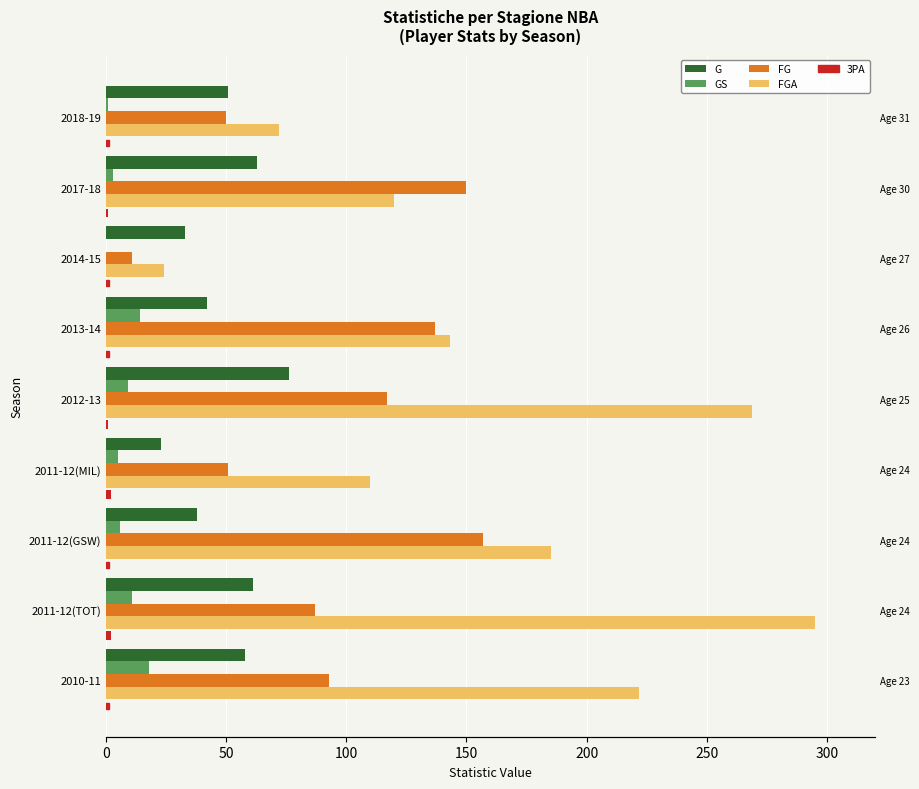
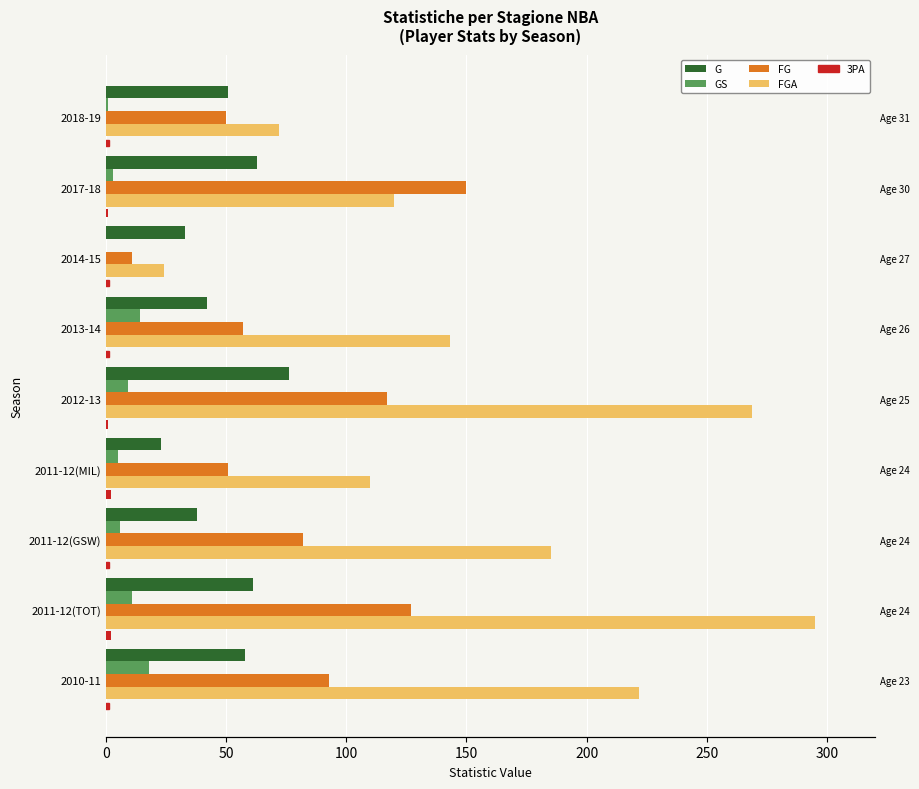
  {
    "FG": {
      "2018-19": 50,
      "2017-18": 150,
      "2014-15": 11,
-     "2013-14": 137,
+     "2013-14": 57,
      "2012-13": 117,
      "2011-12(MIL)": 51,
-     "2011-12(GSW)": 157,
-     "2011-12(TOT)": 87,
+     "2011-12(GSW)": 82,
+     "2011-12(TOT)": 127,
      "2010-11": 93
    }
  }
